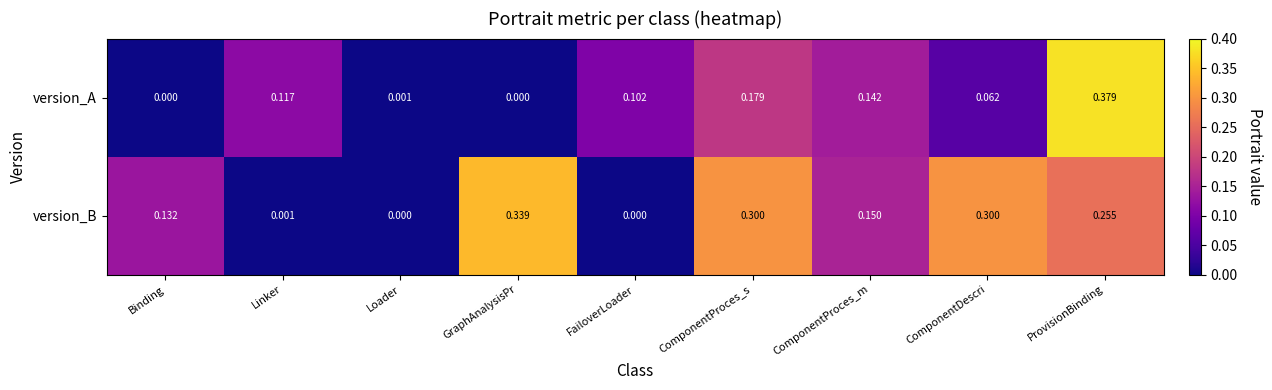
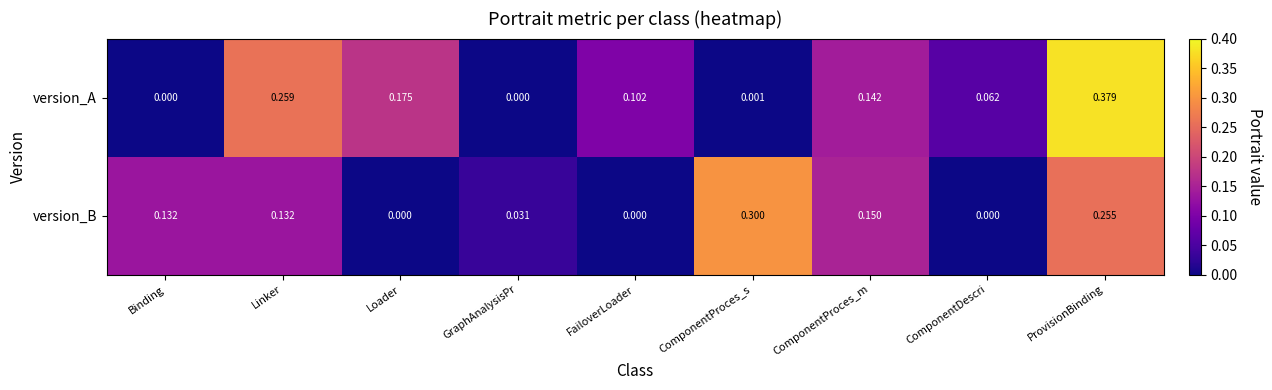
  {
    "version_A": {
      "Binding": 0.000,
-     "Linker": 0.117,
-     "Loader": 0.001,
+     "Linker": 0.259,
+     "Loader": 0.175,
      "GraphAnalysisPr": 0.000,
      "FailoverLoader": 0.102,
-     "ComponentProces_s": 0.179,
+     "ComponentProces_s": 0.001,
      "ComponentProces_m": 0.142,
      "ComponentDescri": 0.062,
      "ProvisionBinding": 0.379
    },
    "version_B": {
      "Binding": 0.132,
-     "Linker": 0.001,
+     "Linker": 0.132,
      "Loader": 0.000,
-     "GraphAnalysisPr": 0.339,
+     "GraphAnalysisPr": 0.031,
      "FailoverLoader": 0.000,
      "ComponentProces_s": 0.300,
      "ComponentProces_m": 0.150,
-     "ComponentDescri": 0.300,
+     "ComponentDescri": 0.000,
      "ProvisionBinding": 0.255
    }
  }
